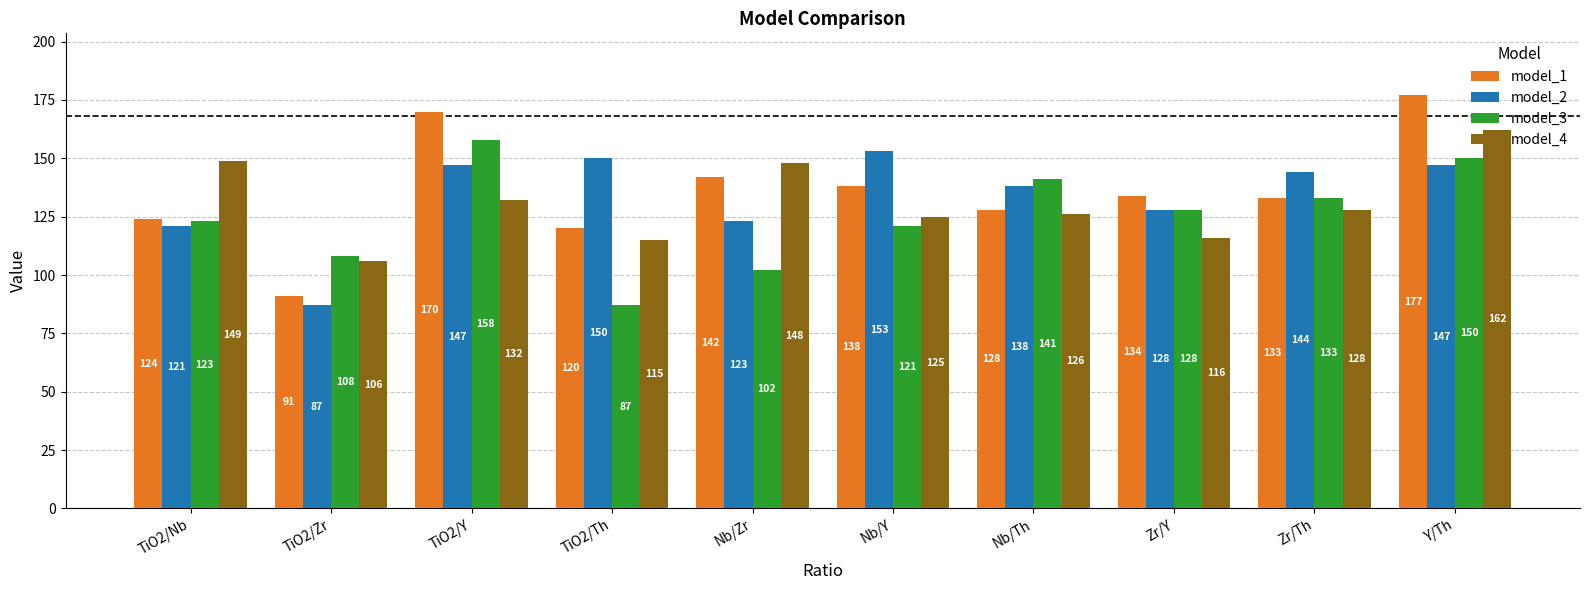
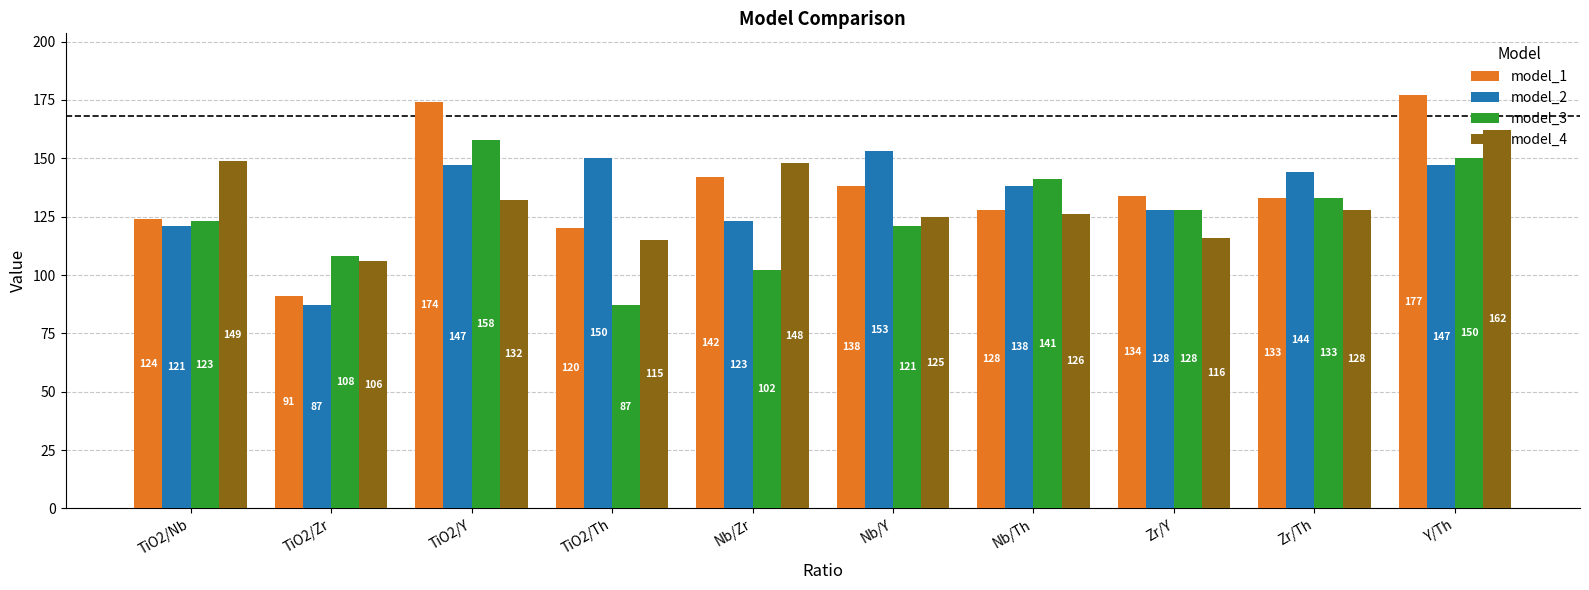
  {
    "model_1": {
      "TiO2/Nb": 124,
      "TiO2/Zr": 91,
-     "TiO2/Y": 170,
+     "TiO2/Y": 174,
      "TiO2/Th": 120,
      "Nb/Zr": 142,
      "Nb/Y": 138,
      "Nb/Th": 128,
      "Zr/Y": 134,
      "Zr/Th": 133,
      "Y/Th": 177
    },
    "model_2": {
      "TiO2/Nb": 121,
      "TiO2/Zr": 87,
      "TiO2/Y": 147,
      "TiO2/Th": 150,
      "Nb/Zr": 123,
      "Nb/Y": 153,
      "Nb/Th": 138,
      "Zr/Y": 128,
      "Zr/Th": 144,
      "Y/Th": 147
    },
    "model_3": {
      "TiO2/Nb": 123,
      "TiO2/Zr": 108,
      "TiO2/Y": 158,
      "TiO2/Th": 87,
      "Nb/Zr": 102,
      "Nb/Y": 121,
      "Nb/Th": 141,
      "Zr/Y": 128,
      "Zr/Th": 133,
      "Y/Th": 150
    },
    "model_4": {
      "TiO2/Nb": 149,
      "TiO2/Zr": 106,
      "TiO2/Y": 132,
      "TiO2/Th": 115,
      "Nb/Zr": 148,
      "Nb/Y": 125,
      "Nb/Th": 126,
      "Zr/Y": 116,
      "Zr/Th": 128,
      "Y/Th": 162
    }
  }
